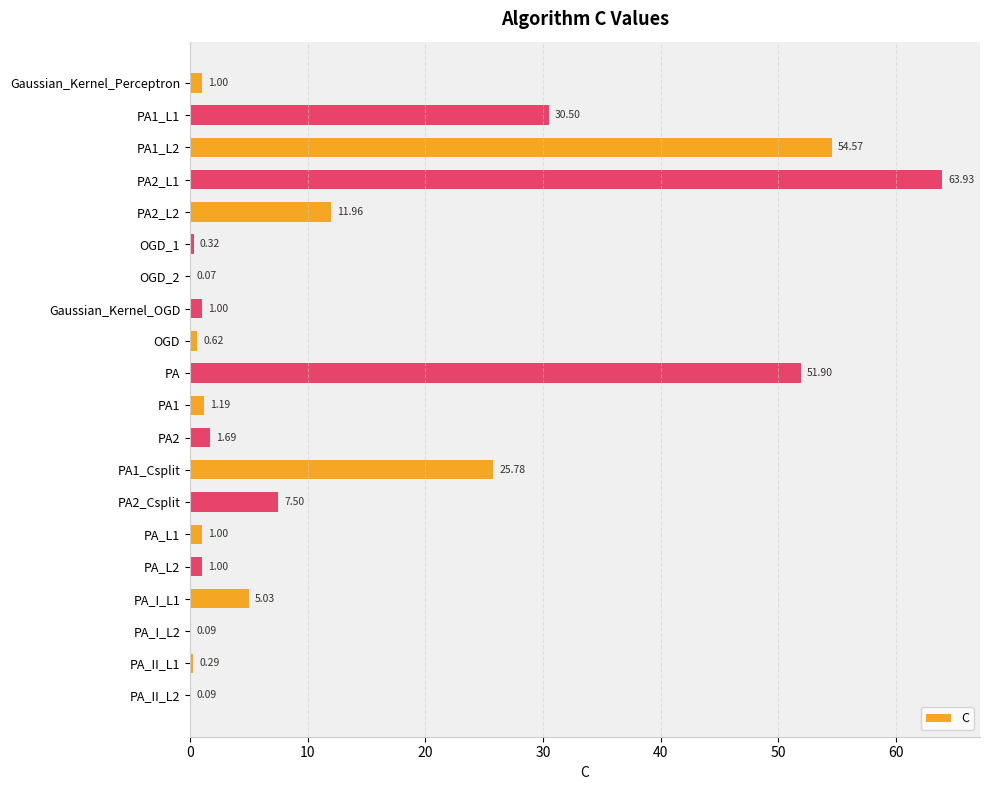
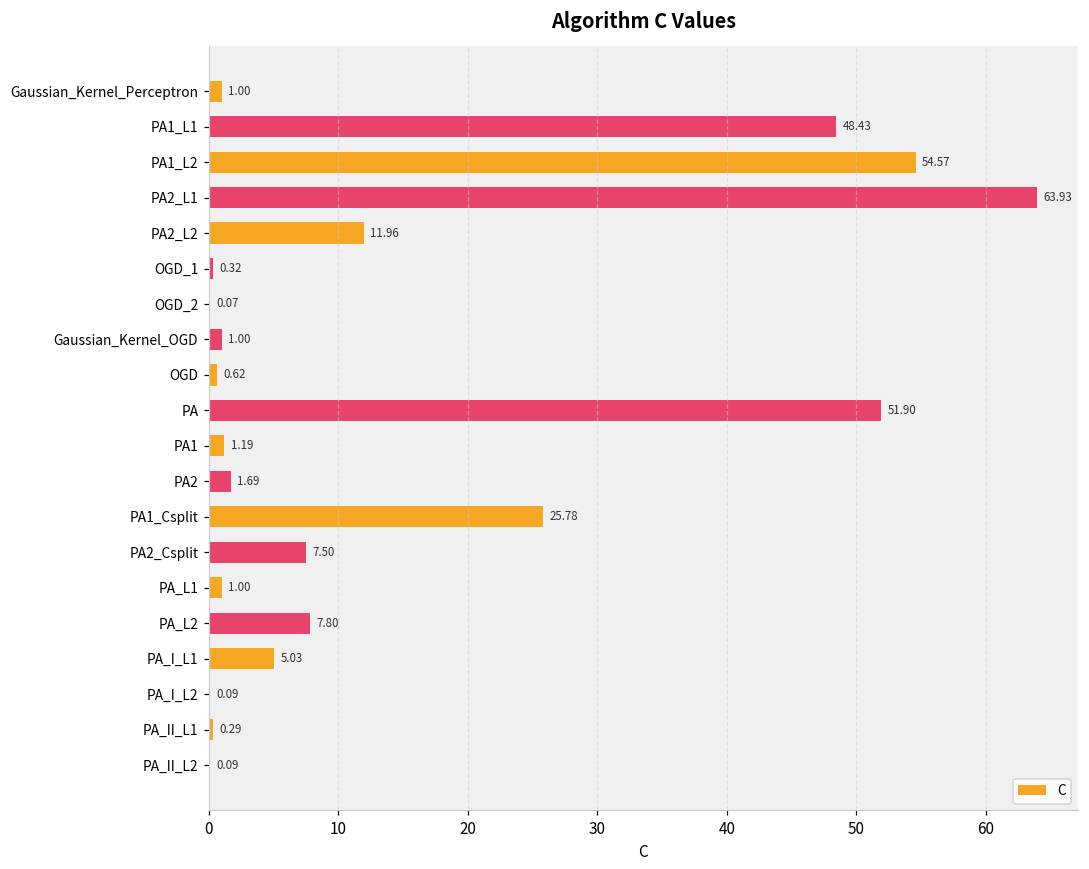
  {
    "Gaussian_Kernel_Perceptron": 1.00,
-   "PA1_L1": 30.50,
+   "PA1_L1": 48.43,
    "PA1_L2": 54.57,
    "PA2_L1": 63.93,
    "PA2_L2": 11.96,
    "OGD_1": 0.32,
    "OGD_2": 0.07,
    "Gaussian_Kernel_OGD": 1.00,
    "OGD": 0.62,
    "PA": 51.90,
    "PA1": 1.19,
    "PA2": 1.69,
    "PA1_Csplit": 25.78,
    "PA2_Csplit": 7.50,
    "PA_L1": 1.00,
-   "PA_L2": 1.00,
+   "PA_L2": 7.80,
    "PA_I_L1": 5.03,
    "PA_I_L2": 0.09,
    "PA_II_L1": 0.29,
    "PA_II_L2": 0.09
  }
